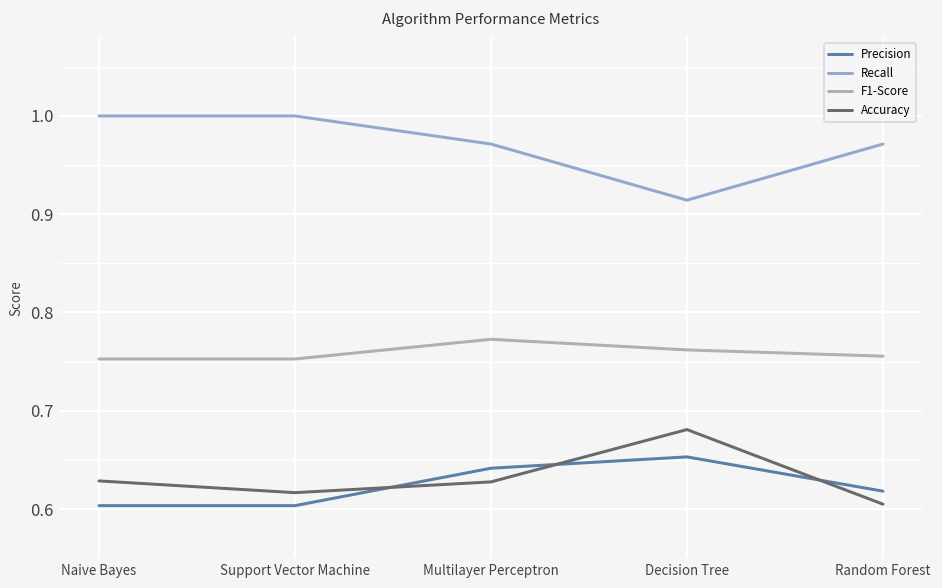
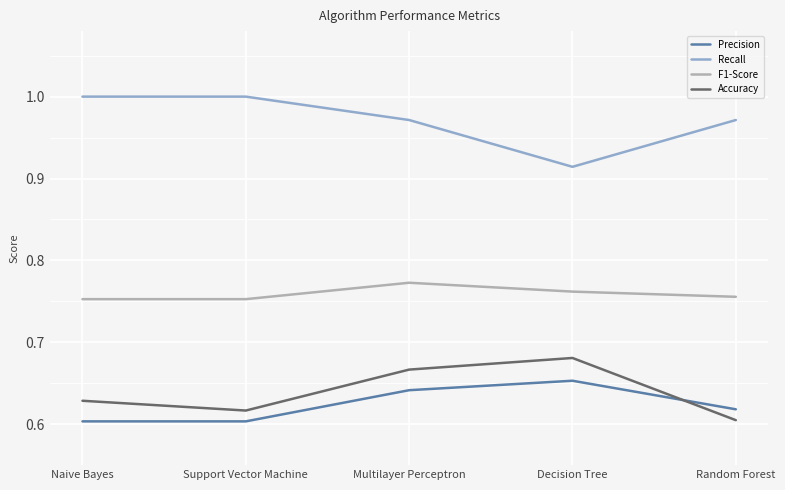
  {
    "Precision": {
      "Naive Bayes": 0.60,
      "Support Vector Machine": 0.60,
      "Multilayer Perceptron": 0.64,
      "Decision Tree": 0.65,
      "Random Forest": 0.62
    },
    "Accuracy": {
      "Naive Bayes": 0.63,
      "Support Vector Machine": 0.62,
-     "Multilayer Perceptron": 0.63,
+     "Multilayer Perceptron": 0.67,
      "Decision Tree": 0.68,
      "Random Forest": 0.60
    }
  }
